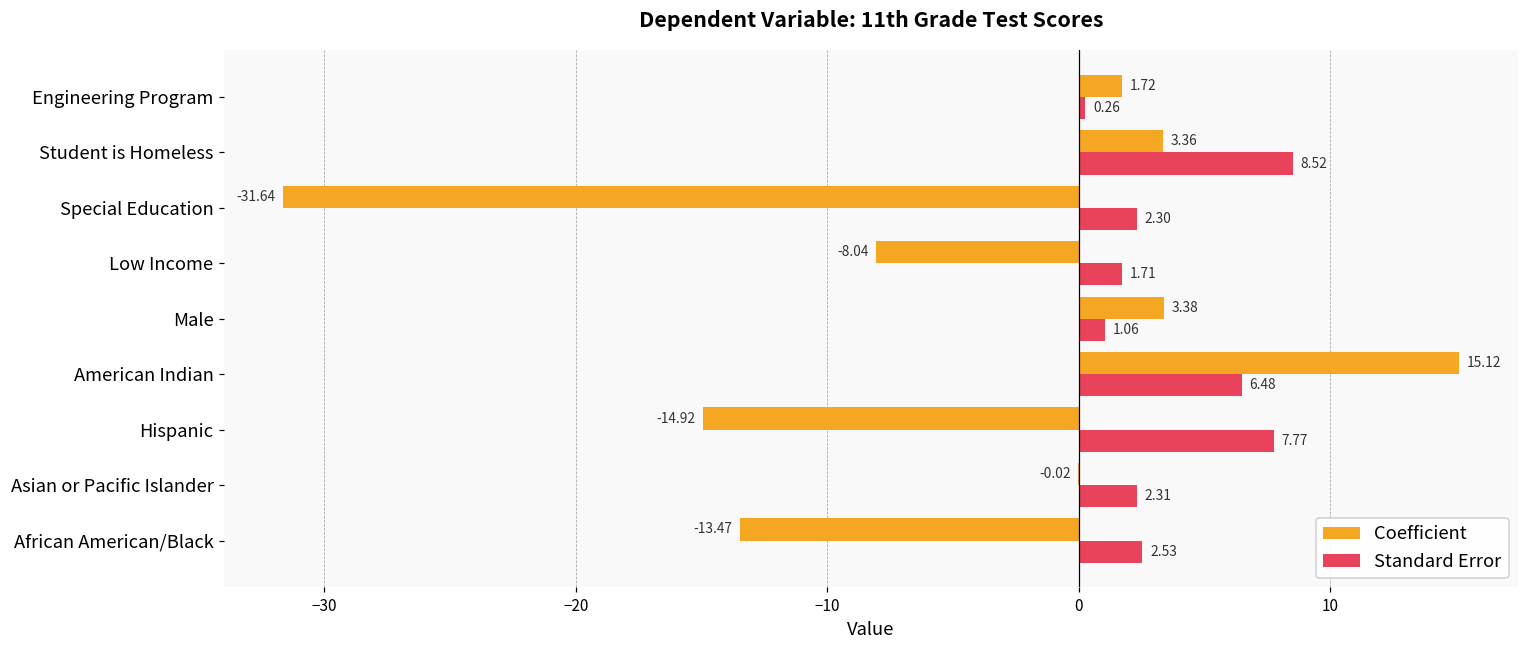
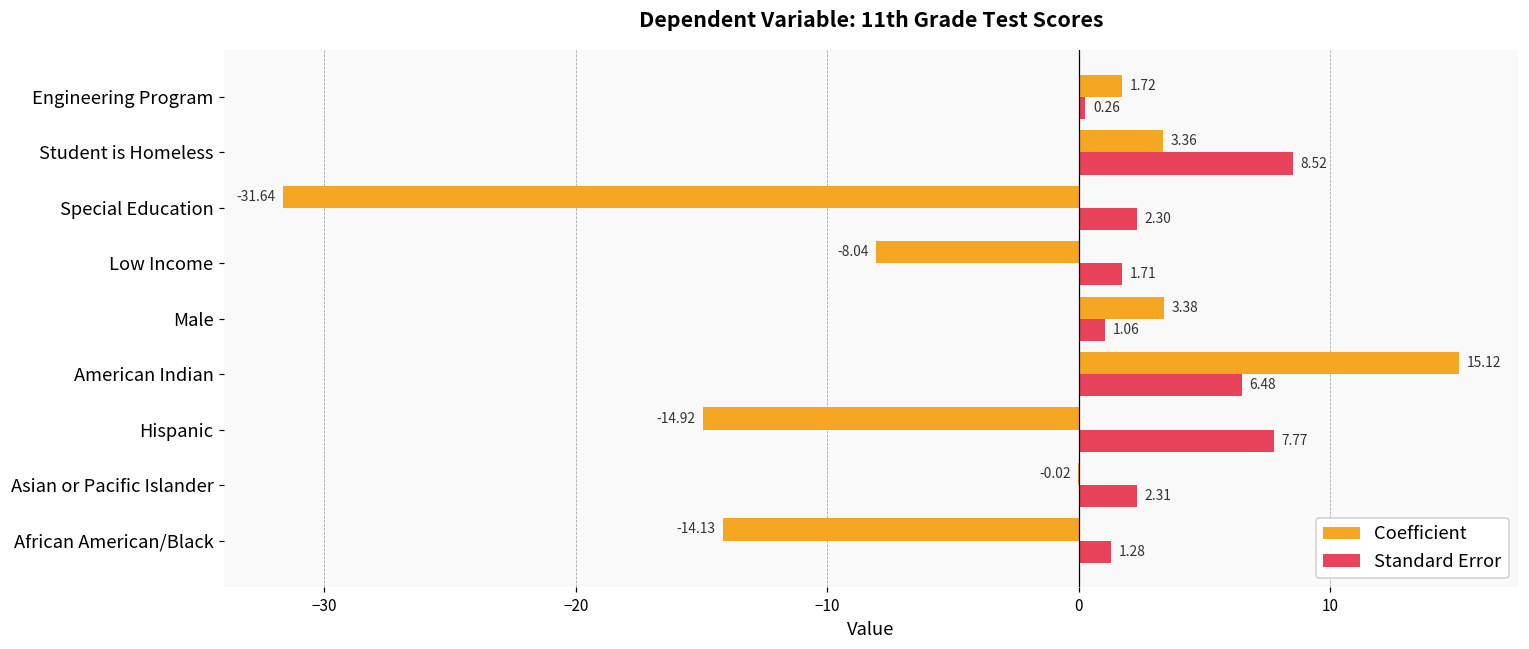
  {
    "Coefficient": {
      "Engineering Program": 1.72,
      "Student is Homeless": 3.36,
      "Special Education": -31.64,
      "Low Income": -8.04,
      "Male": 3.38,
      "American Indian": 15.12,
      "Hispanic": -14.92,
      "Asian or Pacific Islander": -0.02,
-     "African American/Black": -13.47
+     "African American/Black": -14.13
    },
    "Standard Error": {
      "Engineering Program": 0.26,
      "Student is Homeless": 8.52,
      "Special Education": 2.30,
      "Low Income": 1.71,
      "Male": 1.06,
      "American Indian": 6.48,
      "Hispanic": 7.77,
      "Asian or Pacific Islander": 2.31,
-     "African American/Black": 2.53
+     "African American/Black": 1.28
    }
  }
